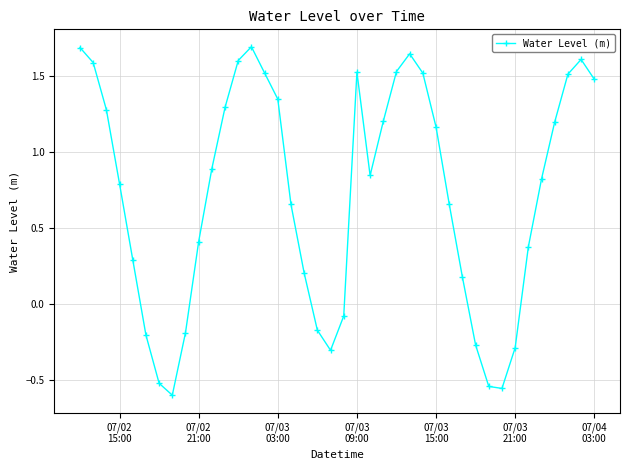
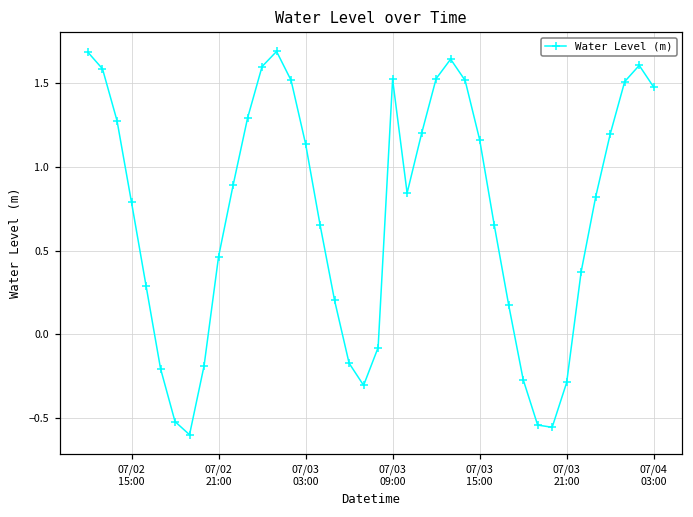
  {
    "07/02 15:00": 0.79,
-   "07/02 21:00": 0.41,
-   "07/03 03:00": 1.35,
+   "07/02 21:00": 0.46,
+   "07/03 03:00": 1.14,
    "07/03 09:00": 1.52,
    "07/03 15:00": 1.16,
    "07/03 21:00": -0.29,
    "07/04 03:00": 1.48
  }
